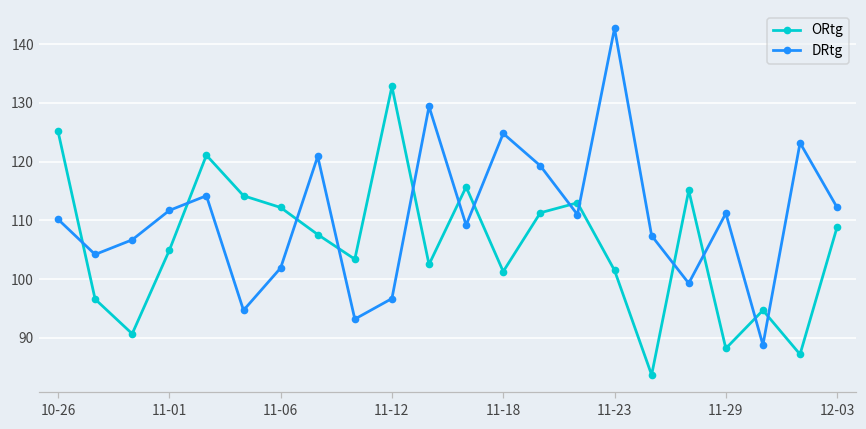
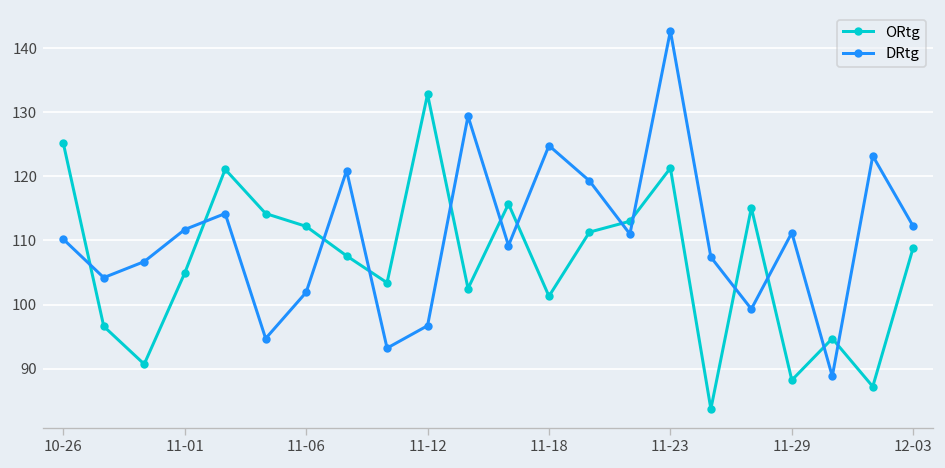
  {
    "ORtg": {
      "10-26": 125,
      "11-01": 105,
      "11-06": 112,
      "11-12": 133,
      "11-18": 101,
-     "11-23": 102,
+     "11-23": 121,
      "11-29": 88,
      "12-03": 109
    },
    "DRtg": {
      "10-26": 110,
      "11-01": 112,
      "11-06": 102,
      "11-12": 97,
      "11-18": 125,
      "11-23": 143,
      "11-29": 111,
      "12-03": 112
    }
  }
